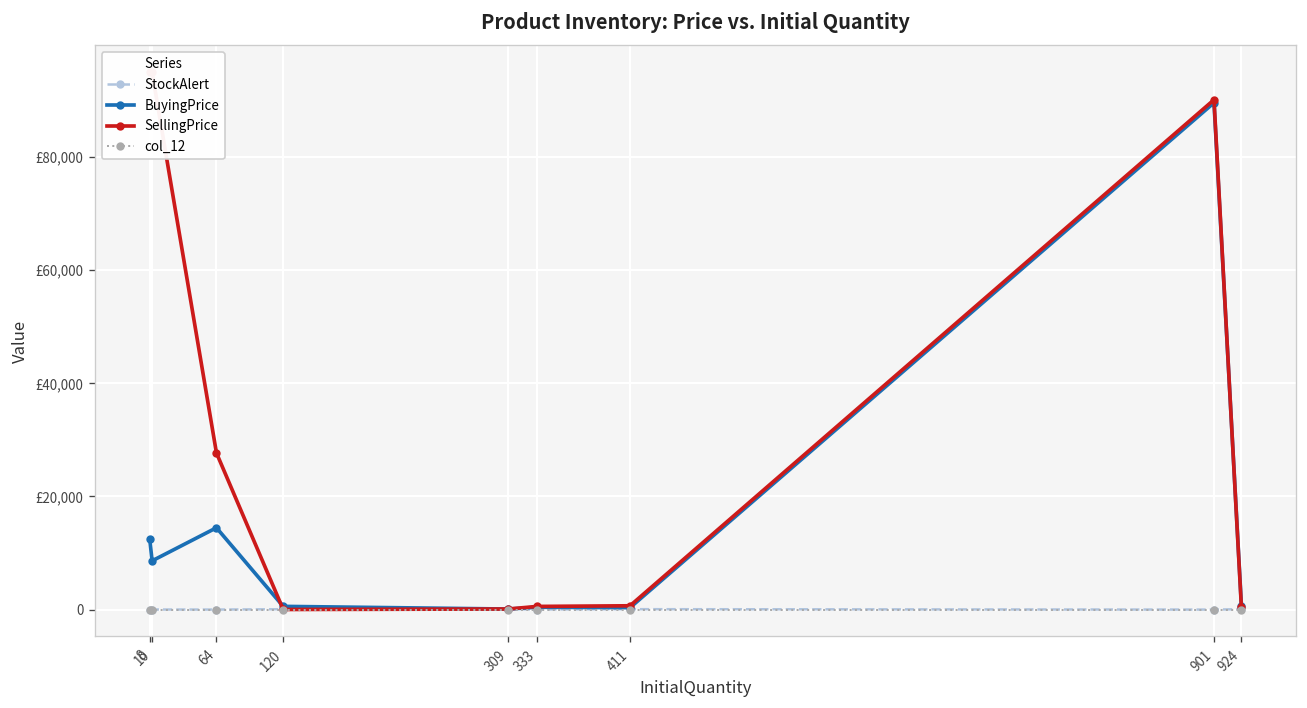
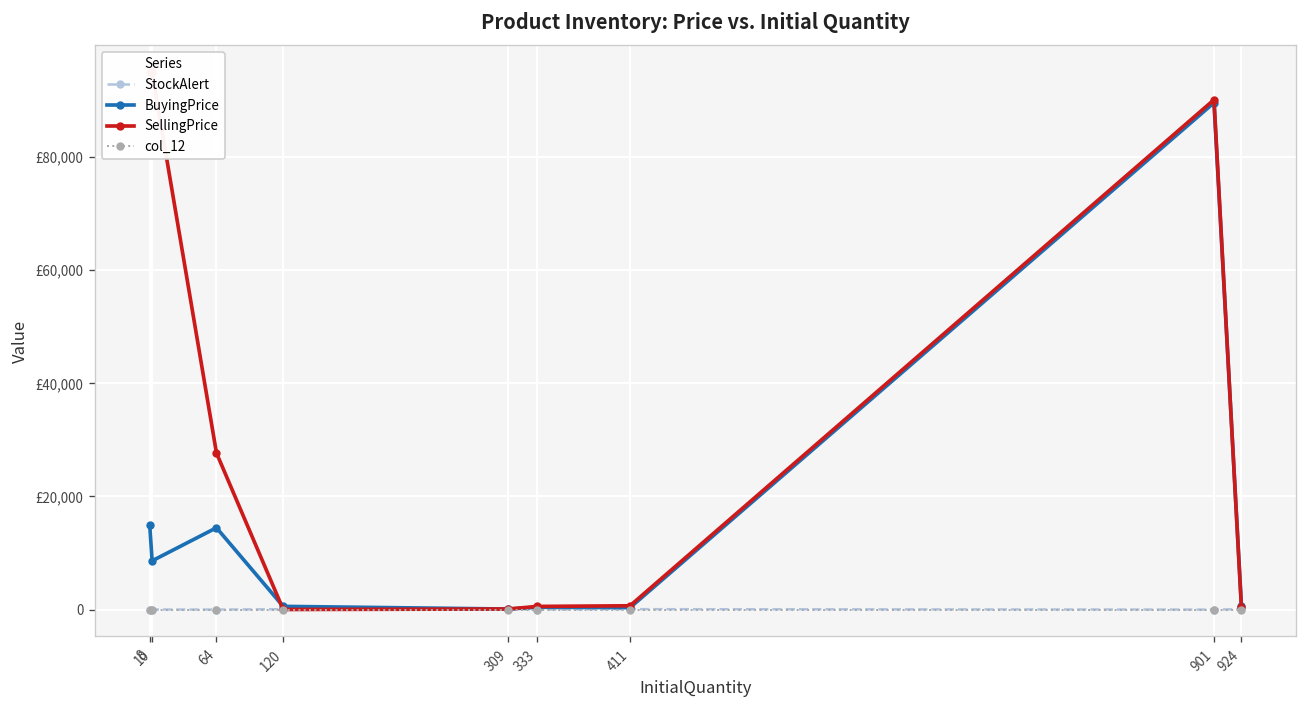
  {
    "col_12": {
      "8": "£0",
      "10": "£0",
      "64": "£0",
      "901": "£0"
    },
    "BuyingPrice": {
-     "8": "£13,000",
+     "8": "£15,000",
      "10": "£9,000",
      "64": "£14,000"
    },
    "SellingPrice": {
      "64": "£28,000"
    }
  }
